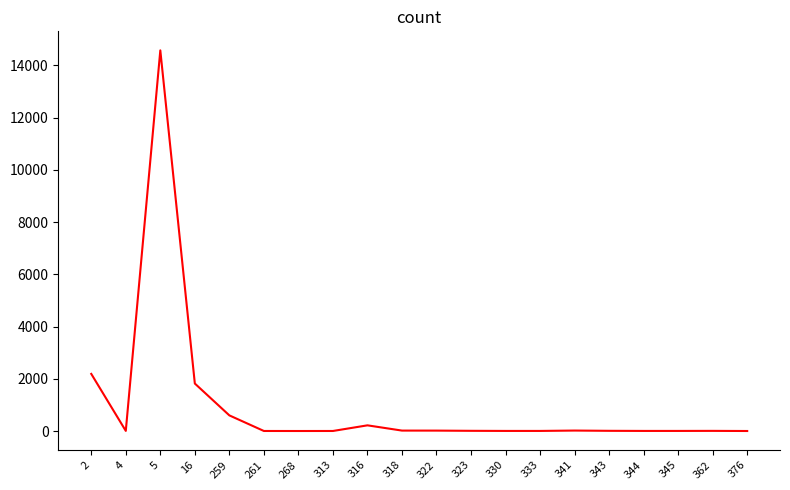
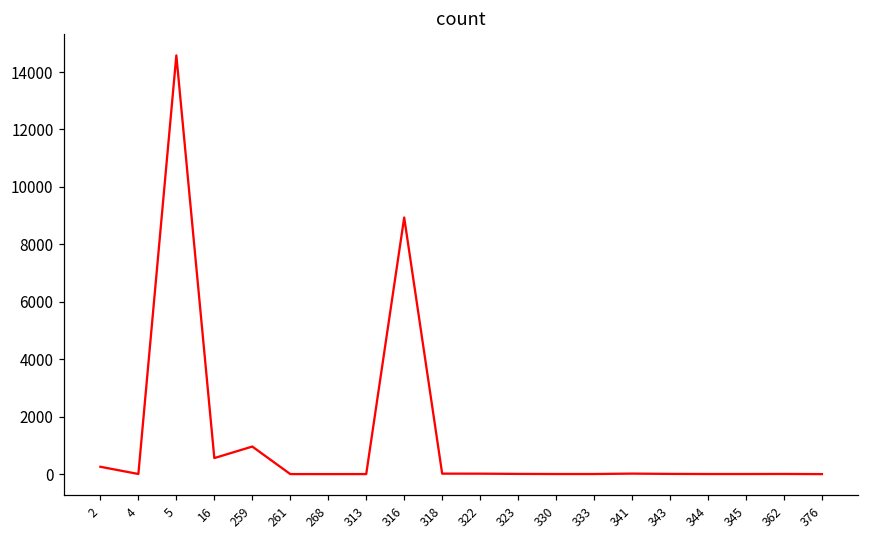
  {
-   "2": 2200,
+   "2": 300,
    "4": 0,
    "5": 14600,
-   "16": 1800,
-   "259": 600,
+   "16": 600,
+   "259": 1000,
    "261": 0,
    "268": 0,
    "313": 0,
-   "316": 200,
+   "316": 8900,
    "318": 0,
    "322": 0,
    "323": 0,
    "330": 0,
    "333": 0,
    "341": 0,
    "343": 0,
    "344": 0,
    "345": 0,
    "362": 0,
    "376": 0
  }
